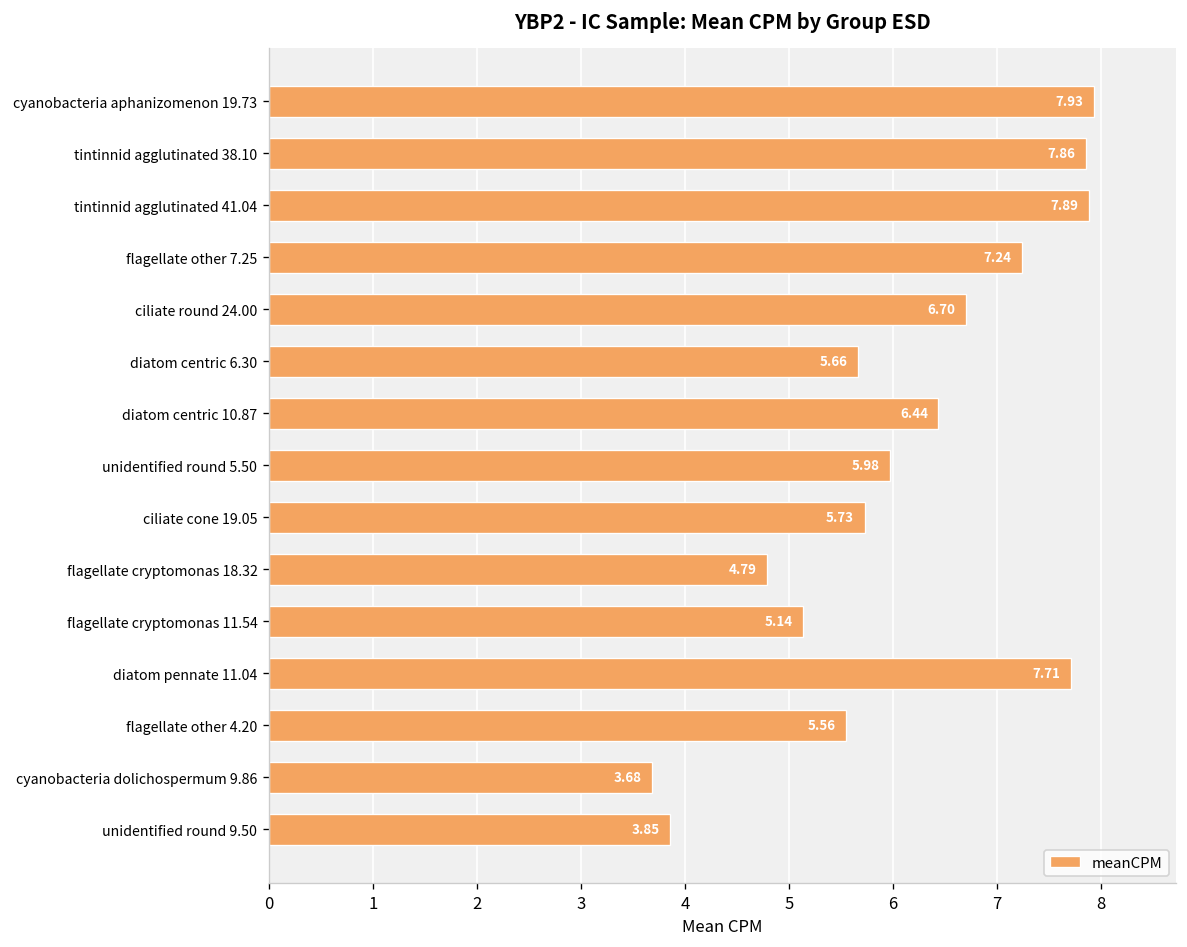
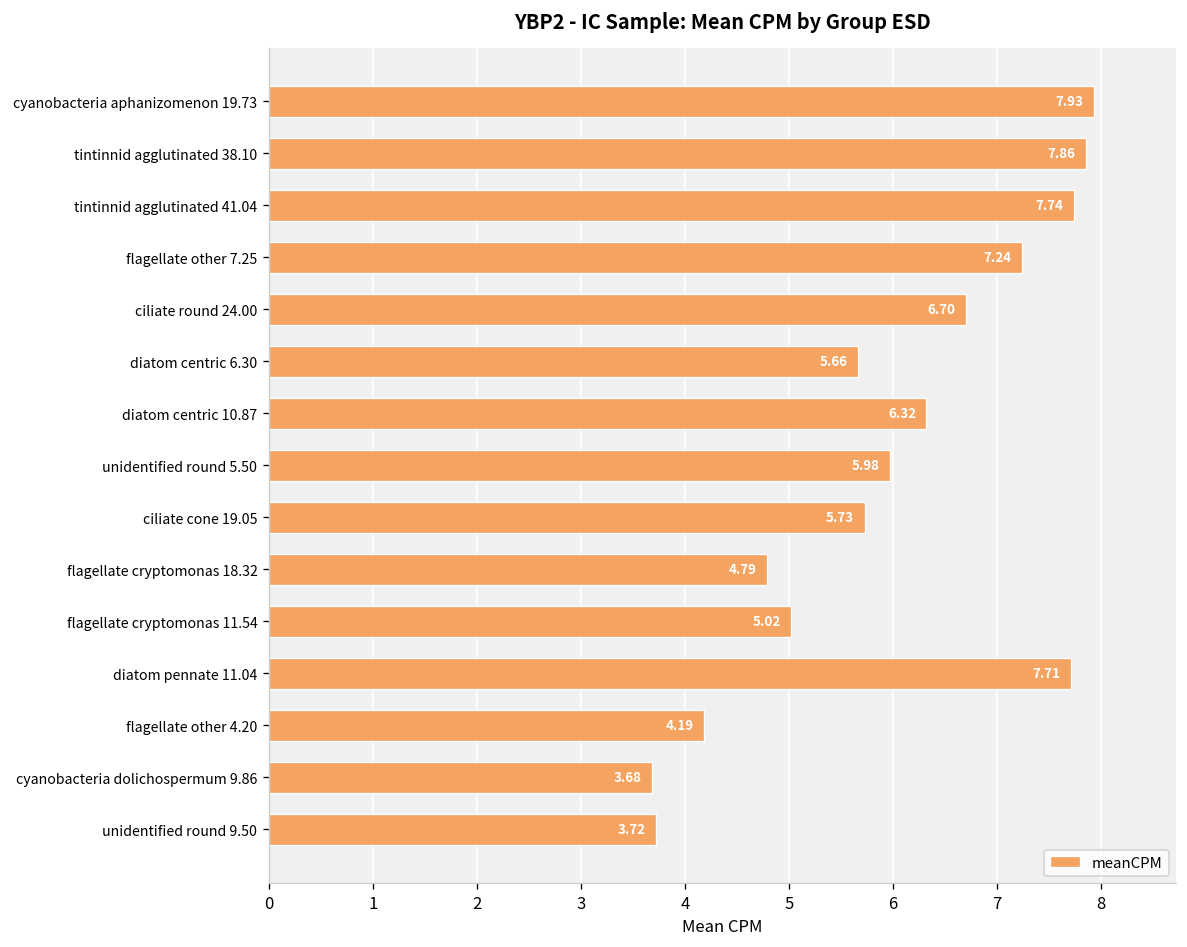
  {
    "cyanobacteria aphanizomenon 19.73": 7.93,
    "tintinnid agglutinated 38.10": 7.86,
-   "tintinnid agglutinated 41.04": 7.89,
+   "tintinnid agglutinated 41.04": 7.74,
    "flagellate other 7.25": 7.24,
    "ciliate round 24.00": 6.70,
    "diatom centric 6.30": 5.66,
-   "diatom centric 10.87": 6.44,
+   "diatom centric 10.87": 6.32,
    "unidentified round 5.50": 5.98,
    "ciliate cone 19.05": 5.73,
    "flagellate cryptomonas 18.32": 4.79,
-   "flagellate cryptomonas 11.54": 5.14,
+   "flagellate cryptomonas 11.54": 5.02,
    "diatom pennate 11.04": 7.71,
-   "flagellate other 4.20": 5.56,
+   "flagellate other 4.20": 4.19,
    "cyanobacteria dolichospermum 9.86": 3.68,
-   "unidentified round 9.50": 3.85
+   "unidentified round 9.50": 3.72
  }
